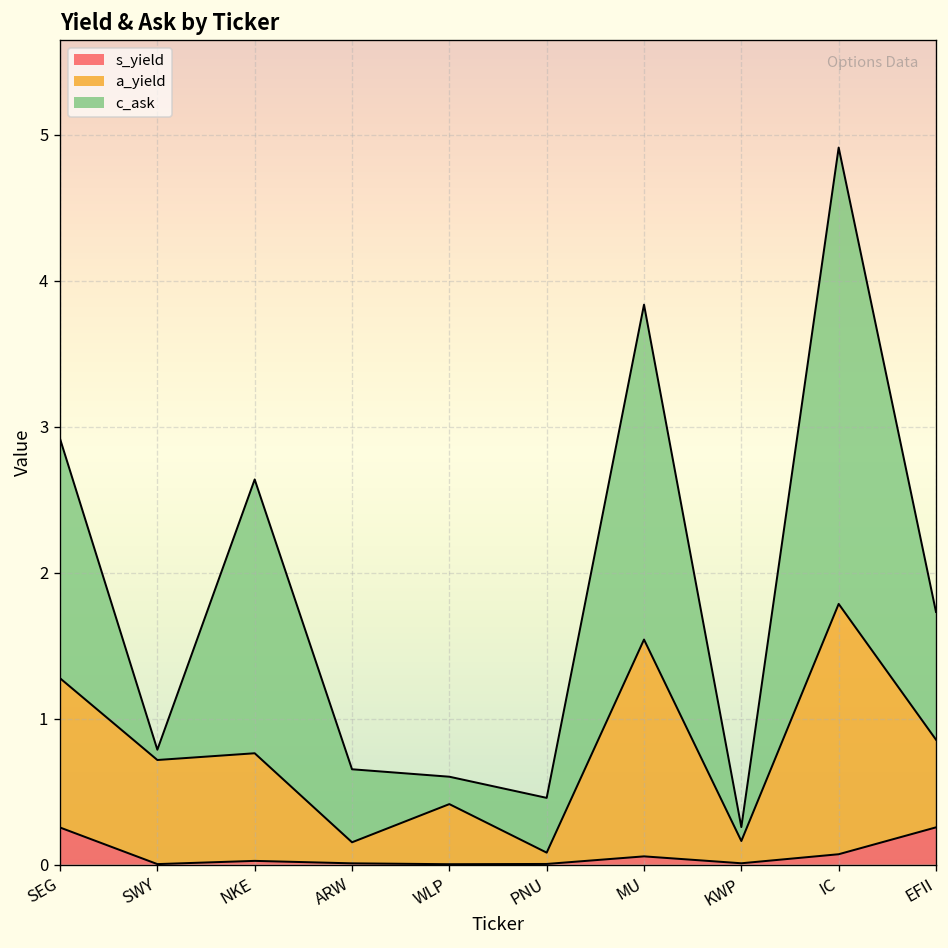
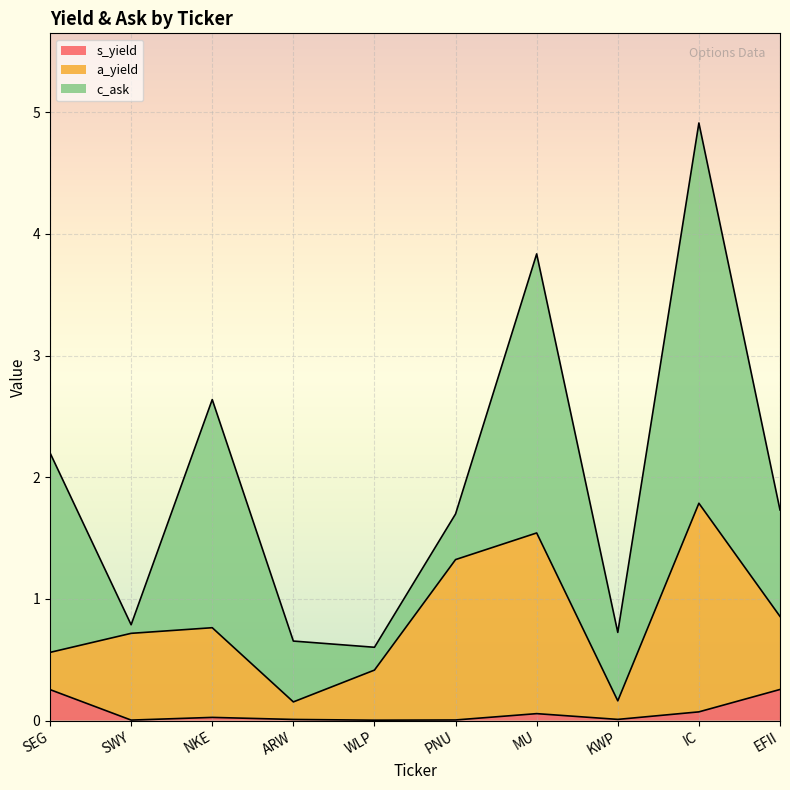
  {
    "s_yield": {
      "SEG": 0.25,
      "SWY": 0.00,
      "NKE": 0.03,
      "ARW": 0.01,
      "WLP": 0.00,
      "PNU": 0.01,
      "MU": 0.06,
      "KWP": 0.01,
      "IC": 0.07,
      "EFII": 0.26
    },
    "a_yield": {
-     "SEG": 1.02,
+     "SEG": 0.31,
      "SWY": 0.71,
      "NKE": 0.74,
      "ARW": 0.14,
      "WLP": 0.41,
-     "PNU": 0.08,
+     "PNU": 1.32,
      "MU": 1.48,
      "KWP": 0.15,
      "IC": 1.71,
      "EFII": 0.60
    },
    "c_ask": {
      "SEG": 1.64,
      "SWY": 0.07,
      "NKE": 1.88,
      "ARW": 0.50,
      "WLP": 0.19,
      "PNU": 0.38,
      "MU": 2.29,
-     "KWP": 0.10,
+     "KWP": 0.56,
      "IC": 3.12,
      "EFII": 0.88
    }
  }
